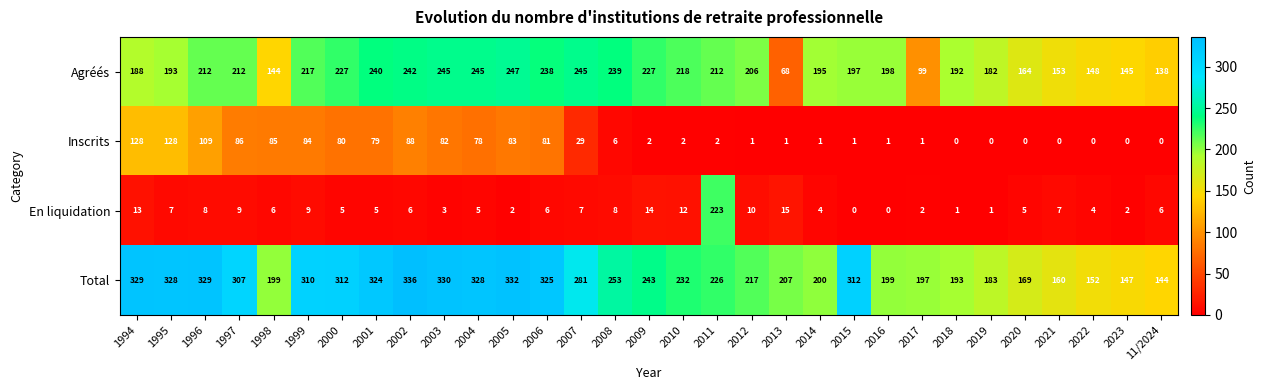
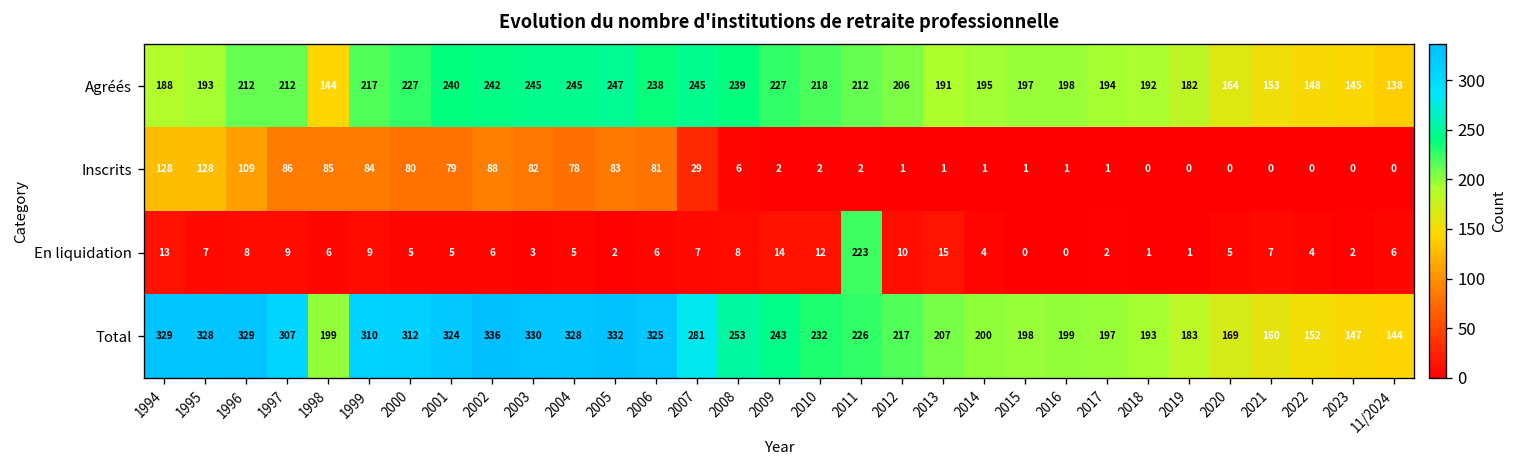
  {
    "Agréés": {
      "1994": 188,
      "1995": 193,
      "1996": 212,
      "1997": 212,
      "1998": 144,
      "1999": 217,
      "2000": 227,
      "2001": 240,
      "2002": 242,
      "2003": 245,
      "2004": 245,
      "2005": 247,
      "2006": 238,
      "2007": 245,
      "2008": 239,
      "2009": 227,
      "2010": 218,
      "2011": 212,
      "2012": 206,
-     "2013": 68,
+     "2013": 191,
      "2014": 195,
      "2015": 197,
      "2016": 198,
-     "2017": 99,
+     "2017": 194,
      "2018": 192,
      "2019": 182,
      "2020": 164,
      "2021": 153,
      "2022": 148,
      "2023": 145,
      "11/2024": 138
    },
    "Inscrits": {
      "1994": 128,
      "1995": 128,
      "1996": 109,
      "1997": 86,
      "1998": 85,
      "1999": 84,
      "2000": 80,
      "2001": 79,
      "2002": 88,
      "2003": 82,
      "2004": 78,
      "2005": 83,
      "2006": 81,
      "2007": 29,
      "2008": 6,
      "2009": 2,
      "2010": 2,
      "2011": 2,
      "2012": 1,
      "2013": 1,
      "2014": 1,
      "2015": 1,
      "2016": 1,
      "2017": 1,
      "2018": 0,
      "2019": 0,
      "2020": 0,
      "2021": 0,
      "2022": 0,
      "2023": 0,
      "11/2024": 0
    },
    "En liquidation": {
      "1994": 13,
      "1995": 7,
      "1996": 8,
      "1997": 9,
      "1998": 6,
      "1999": 9,
      "2000": 5,
      "2001": 5,
      "2002": 6,
      "2003": 3,
      "2004": 5,
      "2005": 2,
      "2006": 6,
      "2007": 7,
      "2008": 8,
      "2009": 14,
      "2010": 12,
      "2011": 223,
      "2012": 10,
      "2013": 15,
      "2014": 4,
      "2015": 0,
      "2016": 0,
      "2017": 2,
      "2018": 1,
      "2019": 1,
      "2020": 5,
      "2021": 7,
      "2022": 4,
      "2023": 2,
      "11/2024": 6
    },
    "Total": {
      "1994": 329,
      "1995": 328,
      "1996": 329,
      "1997": 307,
      "1998": 199,
      "1999": 310,
      "2000": 312,
      "2001": 324,
      "2002": 336,
      "2003": 330,
      "2004": 328,
      "2005": 332,
      "2006": 325,
      "2007": 281,
      "2008": 253,
      "2009": 243,
      "2010": 232,
      "2011": 226,
      "2012": 217,
      "2013": 207,
      "2014": 200,
-     "2015": 312,
+     "2015": 198,
      "2016": 199,
      "2017": 197,
      "2018": 193,
      "2019": 183,
      "2020": 169,
      "2021": 160,
      "2022": 152,
      "2023": 147,
      "11/2024": 144
    }
  }
